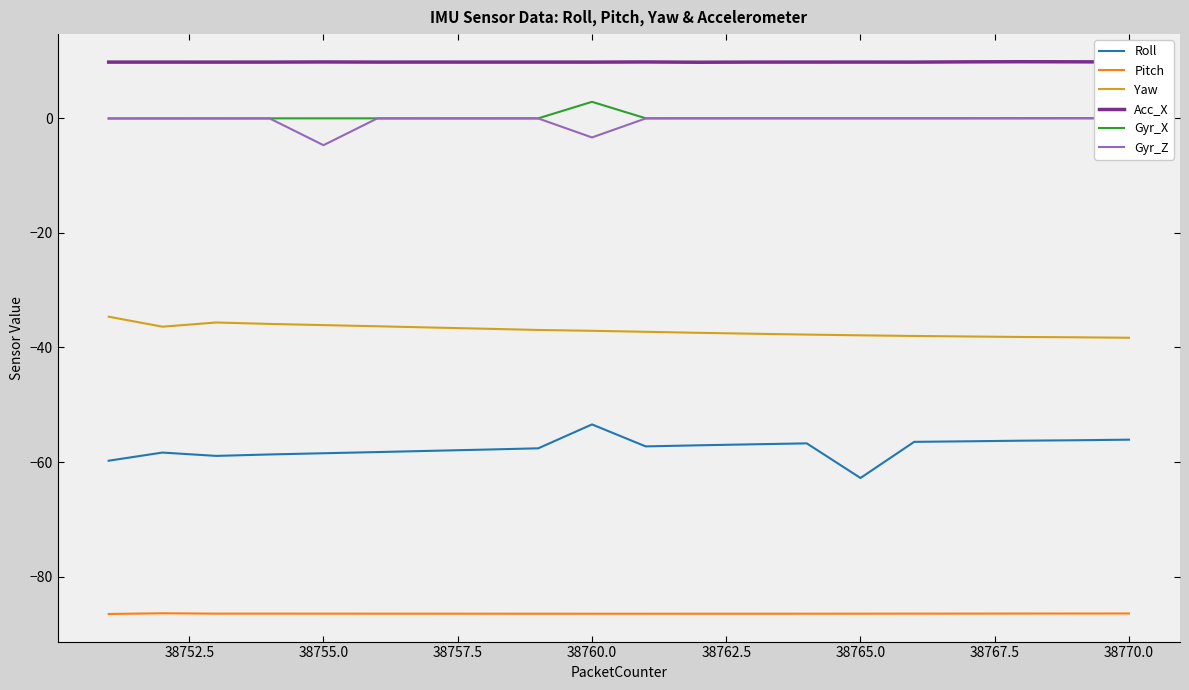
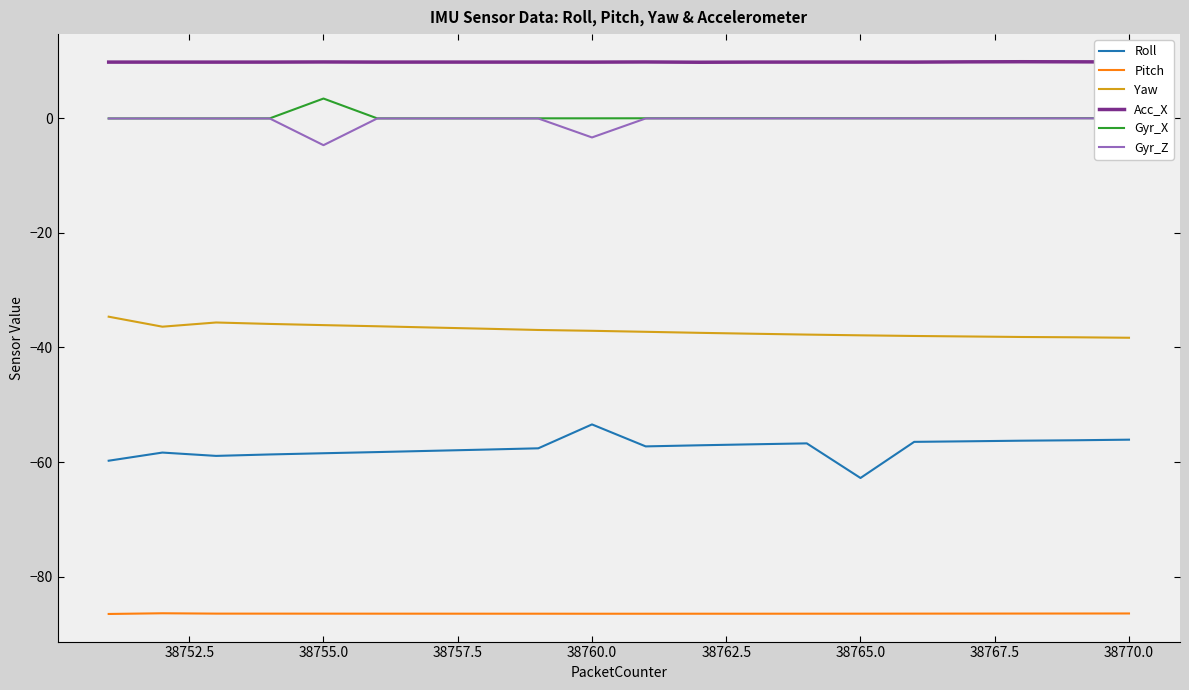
  {
    "Roll": {
      "38755.0": -58,
      "38760.0": -53,
      "38765.0": -63,
      "38770.0": -56
    },
    "Acc_X": {
      "38755.0": 10,
      "38760.0": 10,
      "38765.0": 10
    },
    "Gyr_X": {
-     "38755.0": 0,
-     "38760.0": 3
+     "38755.0": 3,
+     "38760.0": 0
    },
    "Gyr_Z": {
      "38755.0": -5,
      "38760.0": -3
    }
  }
